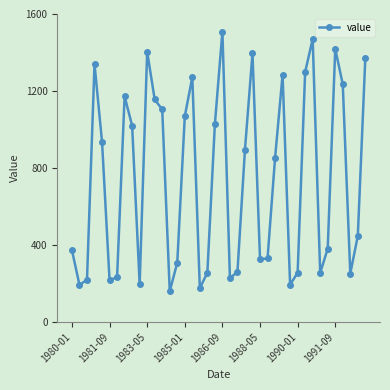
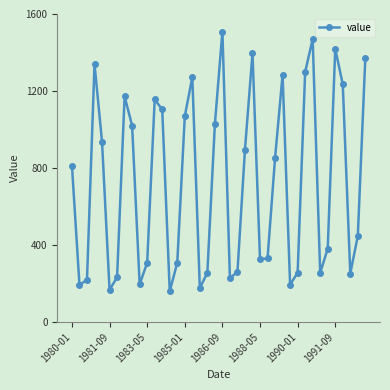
  {
-   "1980-01": 370,
-   "1981-09": 220,
-   "1983-05": 1400,
+   "1980-01": 810,
+   "1981-09": 170,
+   "1983-05": 310,
    "1985-01": 1070,
    "1986-09": 1510,
    "1988-05": 330,
    "1990-01": 260,
    "1991-09": 1420
  }
